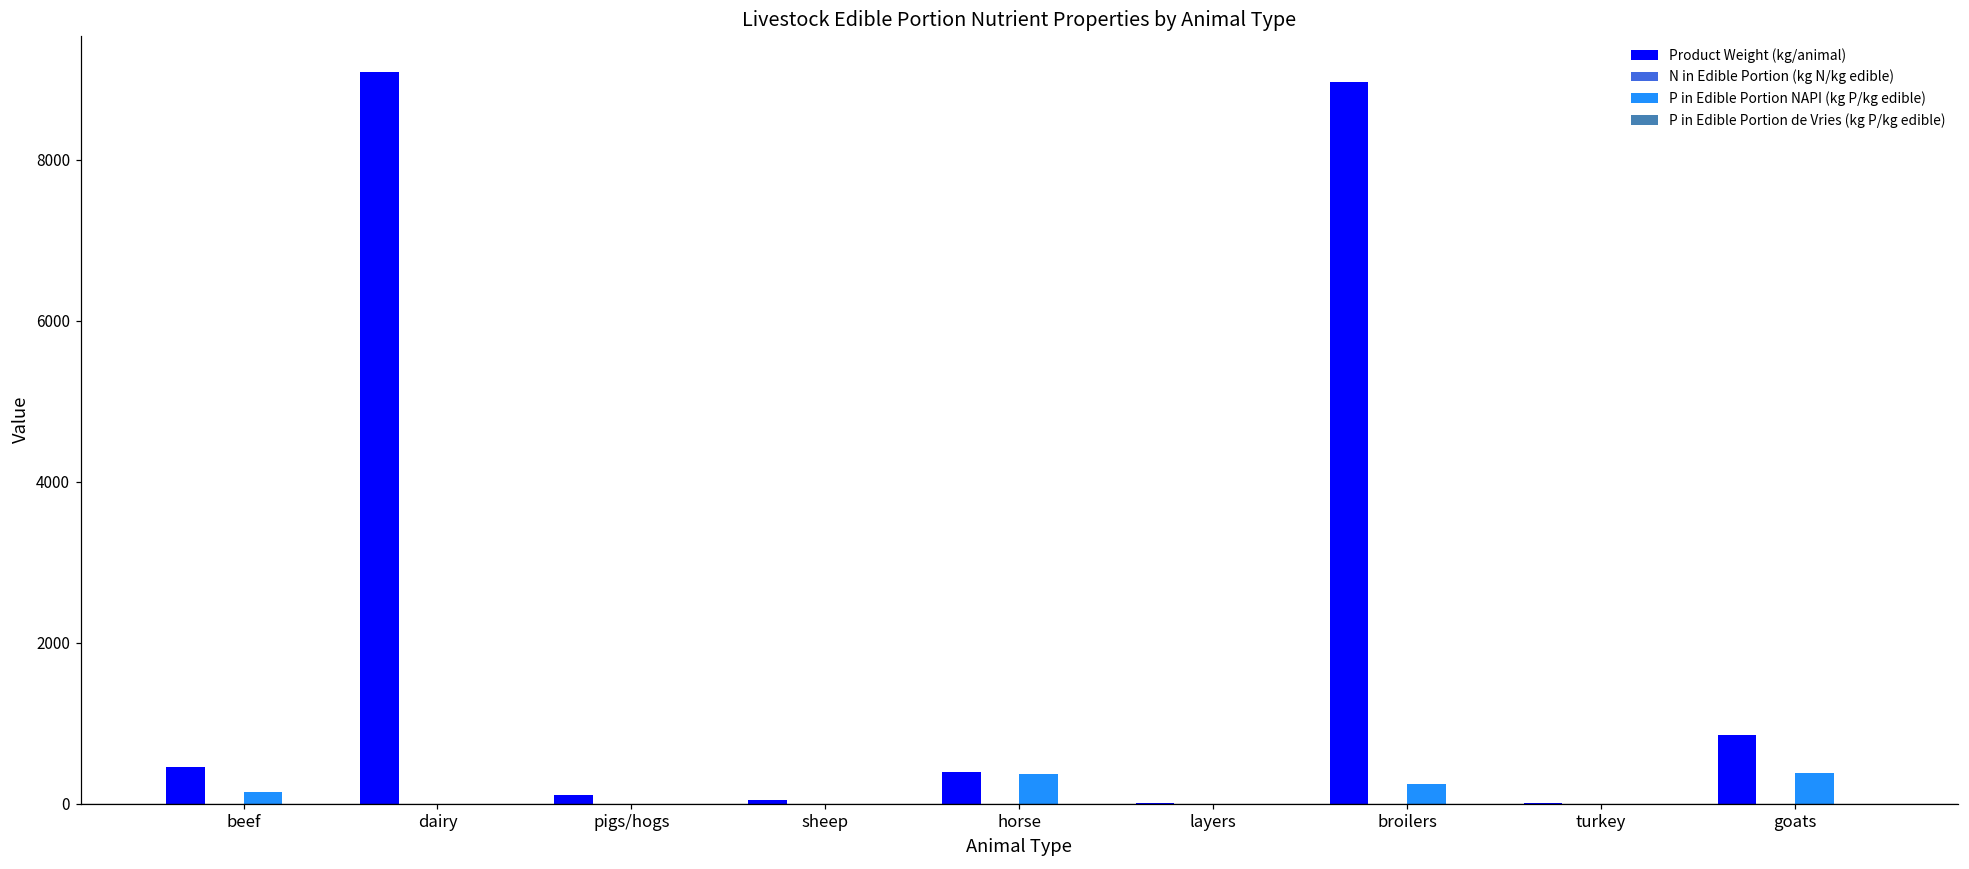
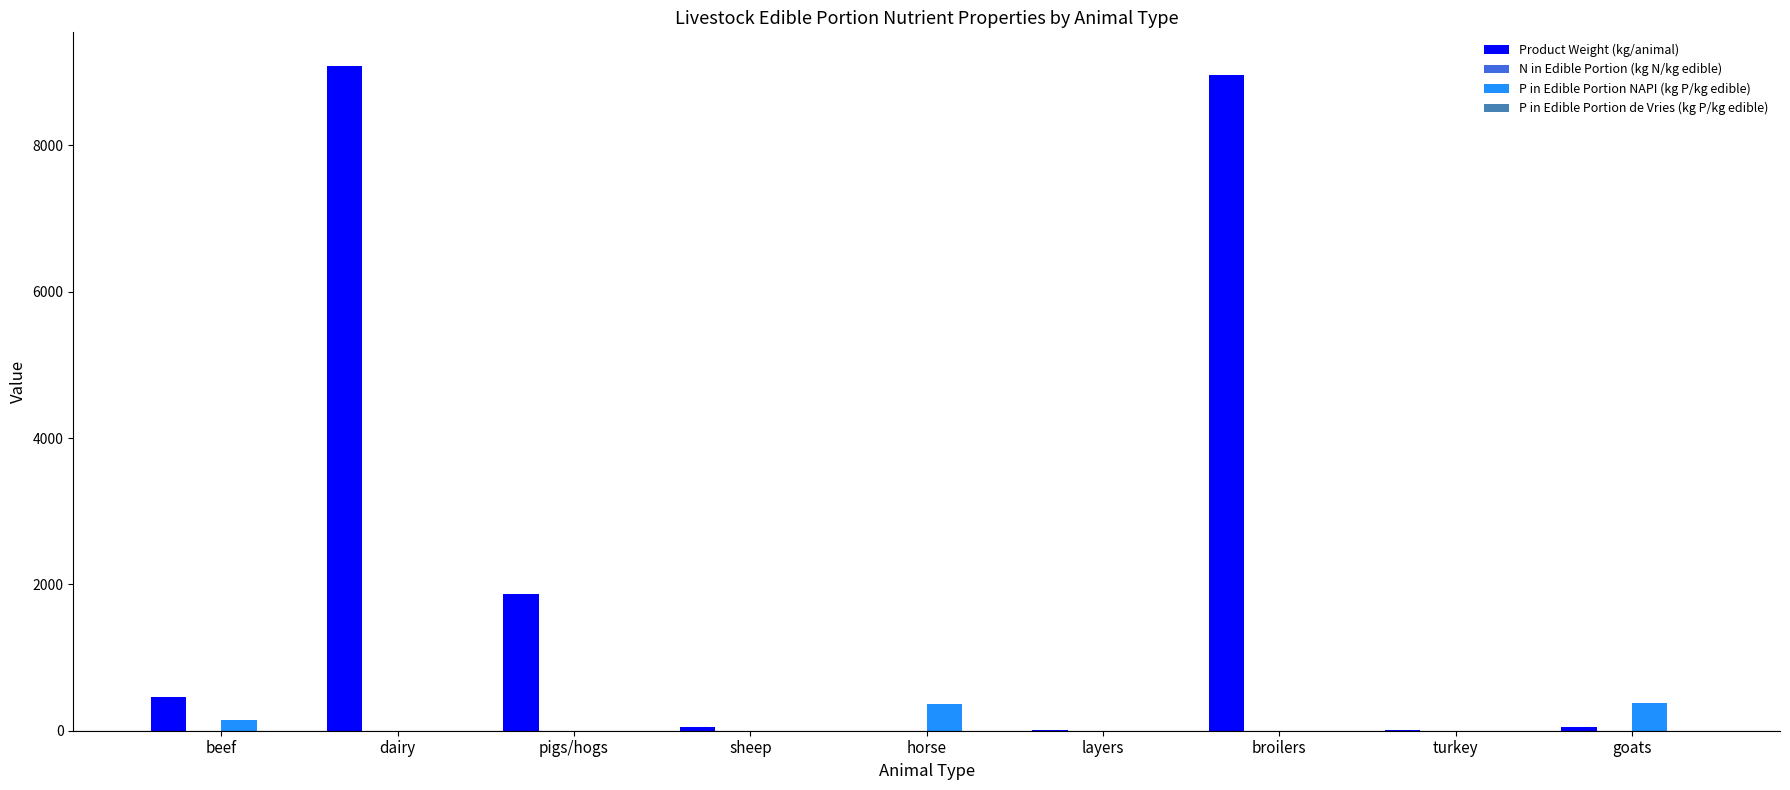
  {
    "Product Weight (kg/animal)": {
      "beef": 500,
      "dairy": 9100,
-     "pigs/hogs": 100,
+     "pigs/hogs": 1900,
      "sheep": 0,
-     "horse": 400,
+     "horse": 0,
      "broilers": 9000,
-     "goats": 900
+     "goats": 0
    },
    "P in Edible Portion NAPI (kg P/kg edible)": {
      "beef": 100,
      "horse": 400,
-     "broilers": 200,
+     "broilers": 0,
      "goats": 400
    }
  }
